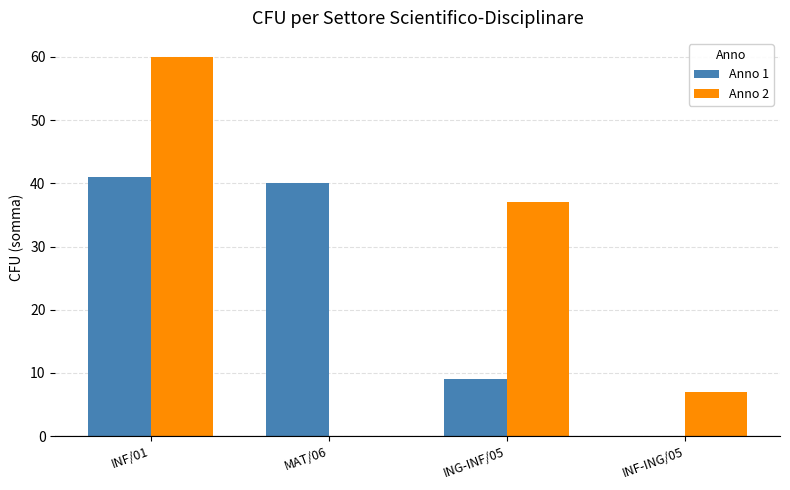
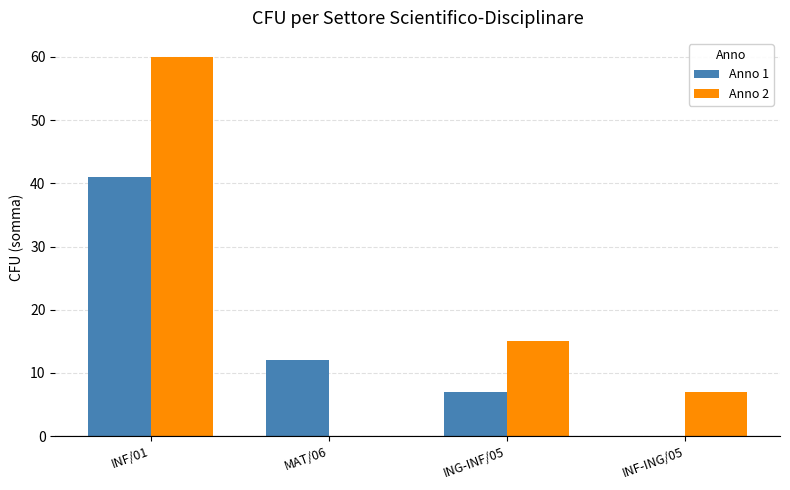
  {
    "Anno 1": {
      "INF/01": 41,
-     "MAT/06": 40,
-     "ING-INF/05": 9,
+     "MAT/06": 12,
+     "ING-INF/05": 7,
      "INF-ING/05": 0
    },
    "Anno 2": {
      "INF/01": 60,
      "MAT/06": 0,
-     "ING-INF/05": 37,
+     "ING-INF/05": 15,
      "INF-ING/05": 7
    }
  }
